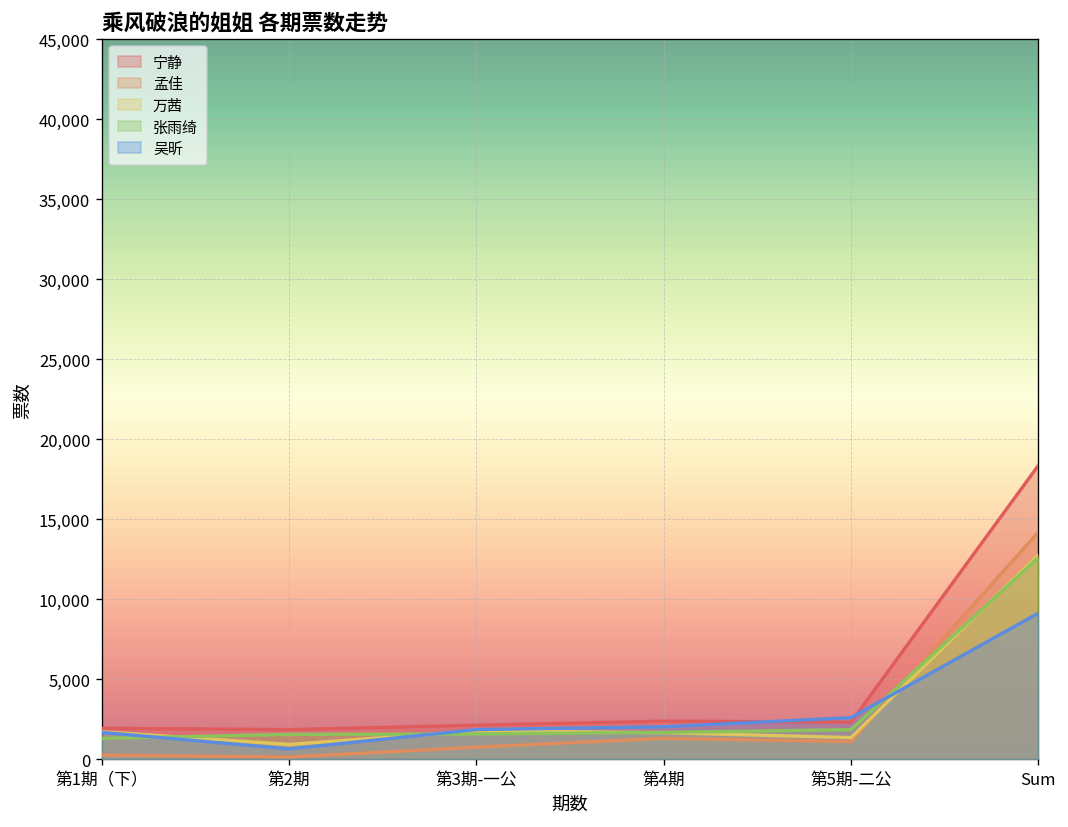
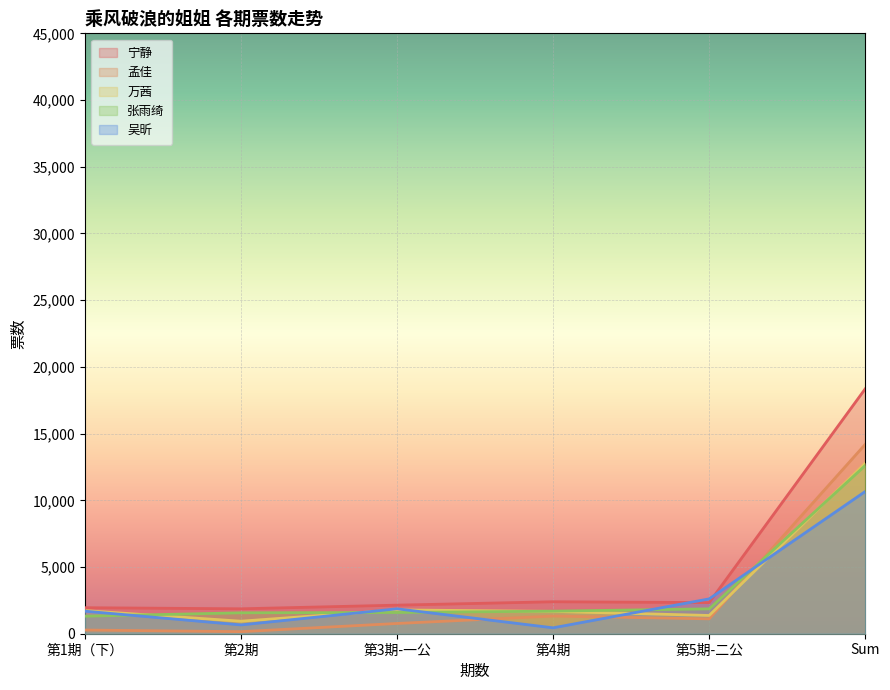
  {
    "吴昕": {
      "第2期": "700",
-     "第4期": "2,000",
+     "第4期": "400",
      "第5期-二公": "2,600",
-     "Sum": "9,100"
+     "Sum": "10,700"
    }
  }
